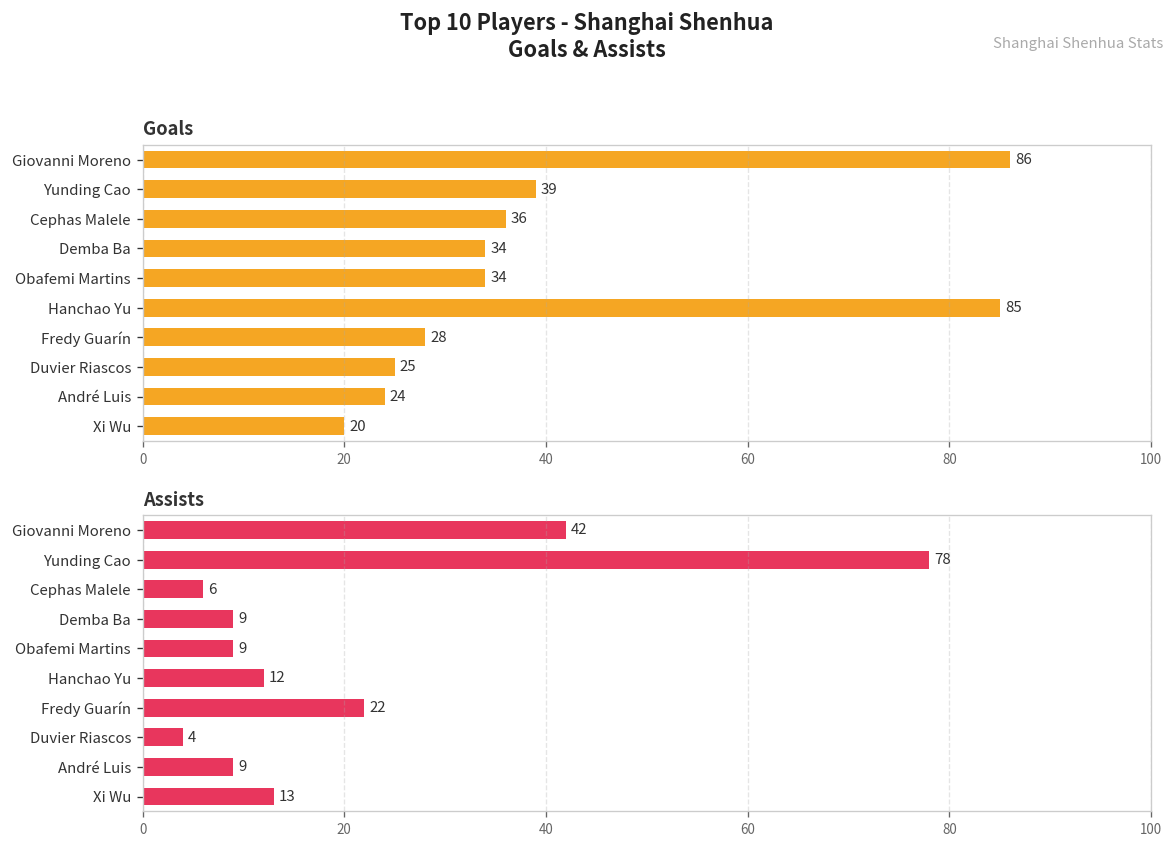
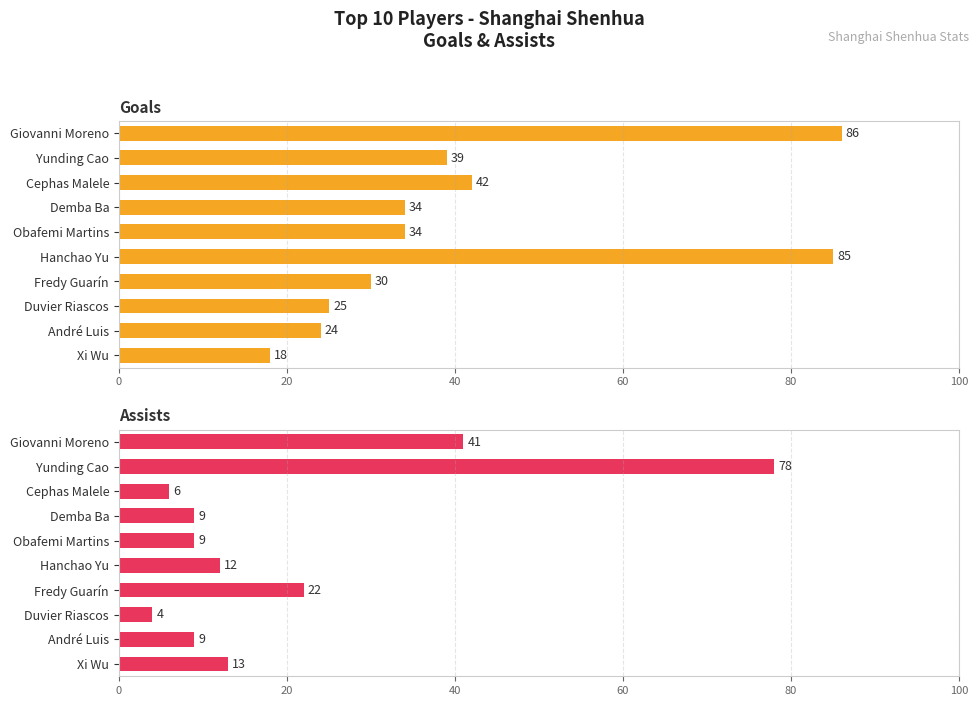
  {
    "Goals": {
      "Giovanni Moreno": 86,
      "Yunding Cao": 39,
-     "Cephas Malele": 36,
+     "Cephas Malele": 42,
      "Demba Ba": 34,
      "Obafemi Martins": 34,
      "Hanchao Yu": 85,
-     "Fredy Guarín": 28,
+     "Fredy Guarín": 30,
      "Duvier Riascos": 25,
      "André Luis": 24,
-     "Xi Wu": 20
+     "Xi Wu": 18
    },
    "Assists": {
-     "Giovanni Moreno": 42,
+     "Giovanni Moreno": 41,
      "Yunding Cao": 78,
      "Cephas Malele": 6,
      "Demba Ba": 9,
      "Obafemi Martins": 9,
      "Hanchao Yu": 12,
      "Fredy Guarín": 22,
      "Duvier Riascos": 4,
      "André Luis": 9,
      "Xi Wu": 13
    }
  }
